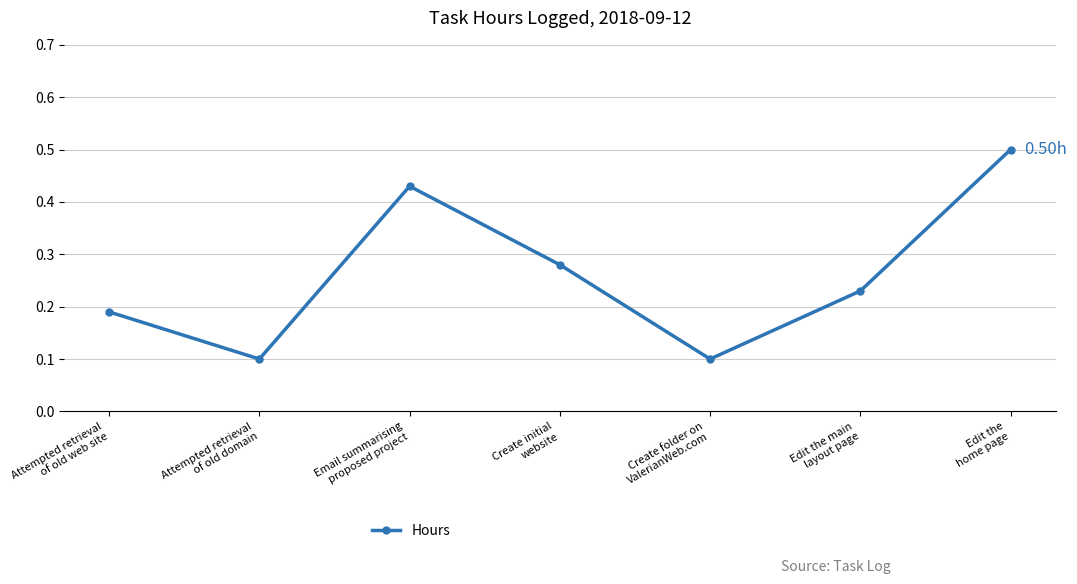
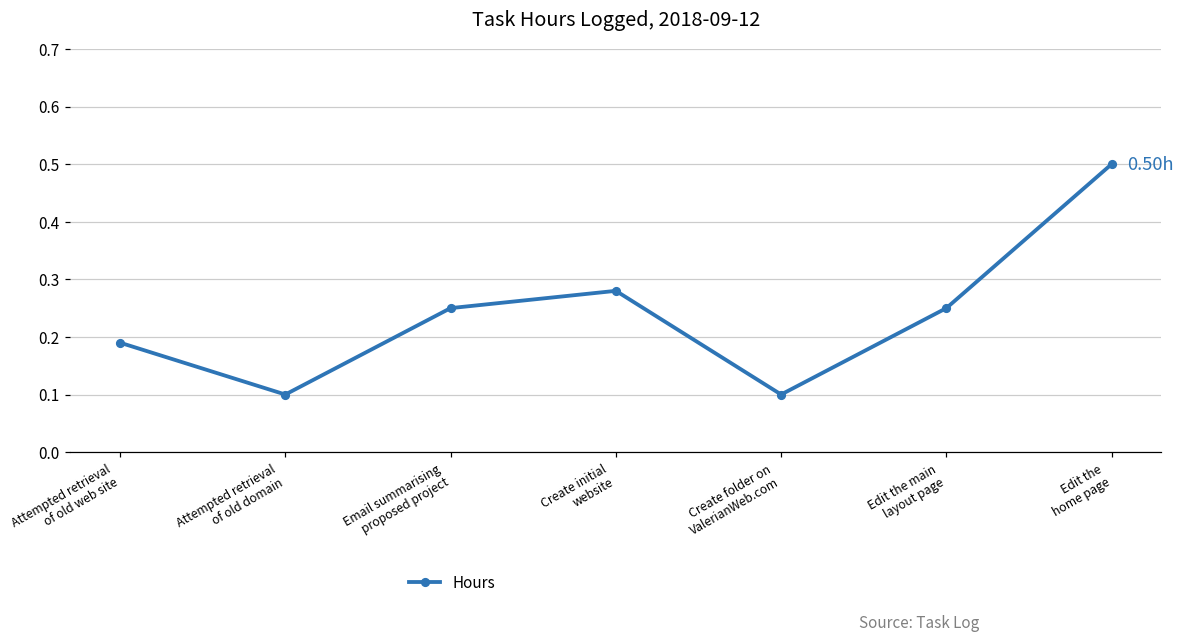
  {
    "Attempted retrieval of old web site": 0.19,
    "Attempted retrieval of old domain": 0.10,
-   "Email summarising proposed project": 0.43,
+   "Email summarising proposed project": 0.25,
    "Create initial website": 0.28,
    "Create folder on ValerianWeb.com": 0.10,
-   "Edit the main layout page": 0.23
+   "Edit the main layout page": 0.25
  }
